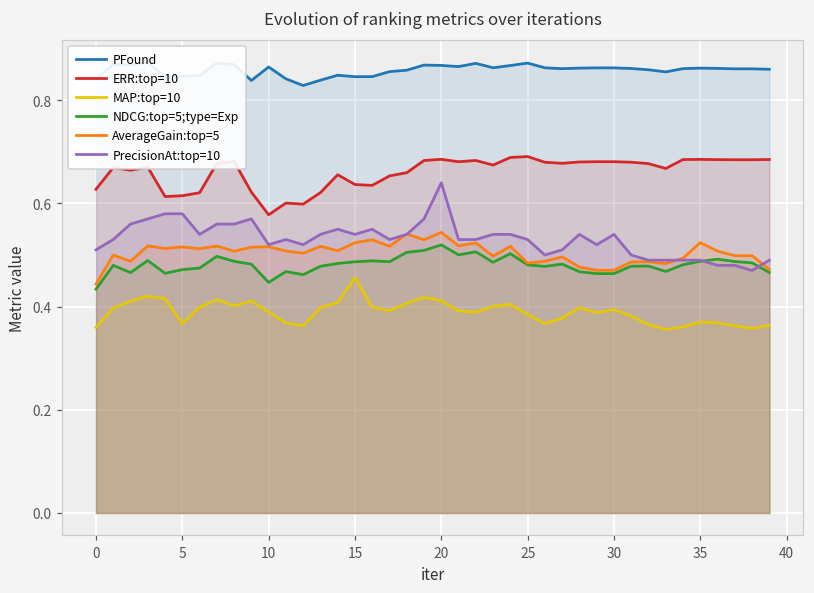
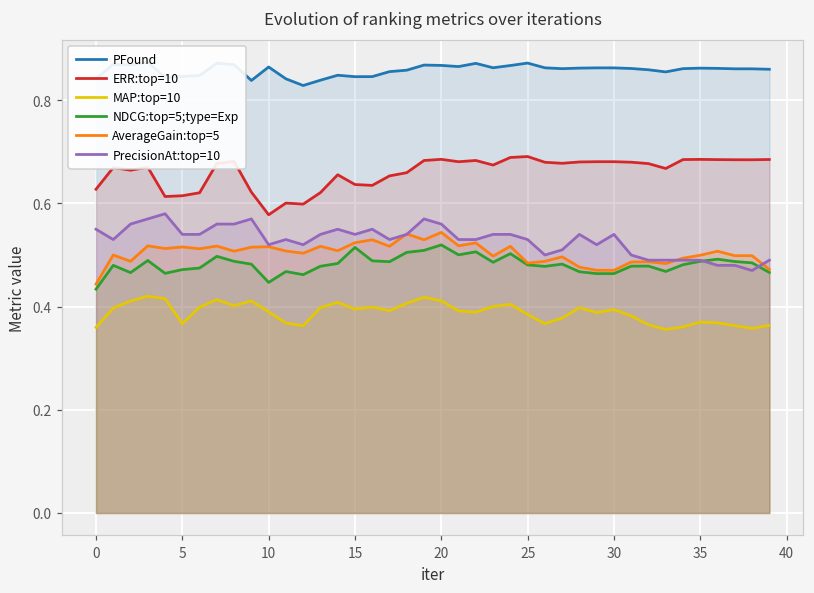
  {
    "PFound": {
      "10": 0.86,
      "15": 0.85,
      "20": 0.87,
      "25": 0.87,
      "30": 0.86,
      "35": 0.86
    },
    "ERR:top=10": {
      "0": 0.63,
      "5": 0.61,
      "10": 0.58,
      "15": 0.64,
      "20": 0.69,
      "25": 0.69,
      "30": 0.68,
      "35": 0.69
    },
    "MAP:top=10": {
      "0": 0.36,
      "5": 0.37,
      "10": 0.39,
-     "15": 0.46,
+     "15": 0.40,
      "20": 0.41,
      "25": 0.38,
      "30": 0.39,
      "35": 0.37
    },
    "NDCG:top=5;type=Exp": {
      "0": 0.43,
      "5": 0.47,
      "10": 0.45,
-     "15": 0.49,
+     "15": 0.51,
      "20": 0.52,
      "30": 0.46
    },
    "AverageGain:top=5": {
      "0": 0.44,
      "5": 0.52,
      "15": 0.52,
      "20": 0.54,
      "30": 0.47,
-     "35": 0.52
+     "35": 0.50
    },
    "PrecisionAt:top=10": {
-     "0": 0.51,
-     "5": 0.58,
+     "0": 0.55,
+     "5": 0.54,
      "15": 0.54,
-     "20": 0.64,
+     "20": 0.56,
      "25": 0.53,
      "30": 0.54
    }
  }
